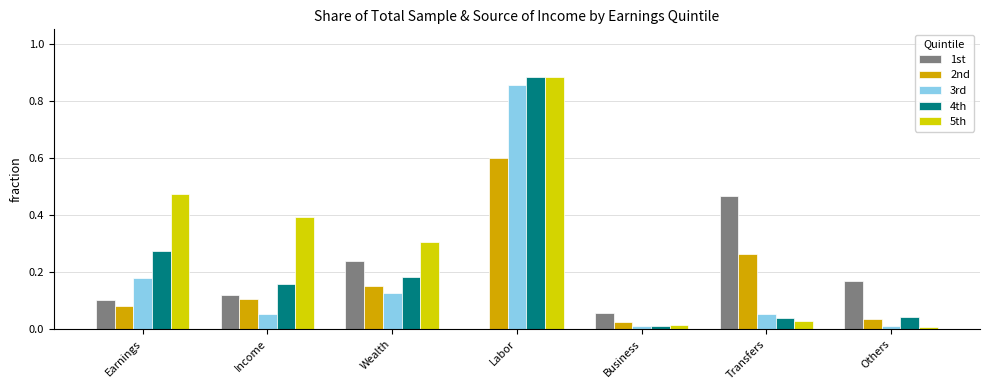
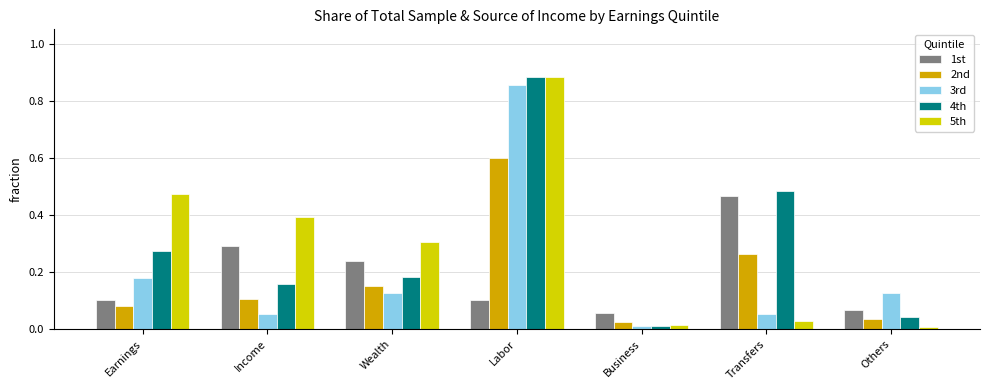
  {
    "1st": {
      "Earnings": 0.10,
-     "Income": 0.12,
+     "Income": 0.29,
      "Wealth": 0.24,
-     "Labor": 0.0,
+     "Labor": 0.1,
      "Business": 0.06,
      "Transfers": 0.46,
-     "Others": 0.17
+     "Others": 0.07
    },
    "3rd": {
      "Earnings": 0.18,
      "Income": 0.05,
      "Wealth": 0.12,
      "Labor": 0.85,
      "Business": 0.01,
      "Transfers": 0.05,
-     "Others": 0.01
+     "Others": 0.12
    },
    "4th": {
      "Earnings": 0.27,
      "Income": 0.16,
      "Wealth": 0.18,
      "Labor": 0.88,
      "Business": 0.01,
-     "Transfers": 0.04,
+     "Transfers": 0.48,
      "Others": 0.04
    }
  }
